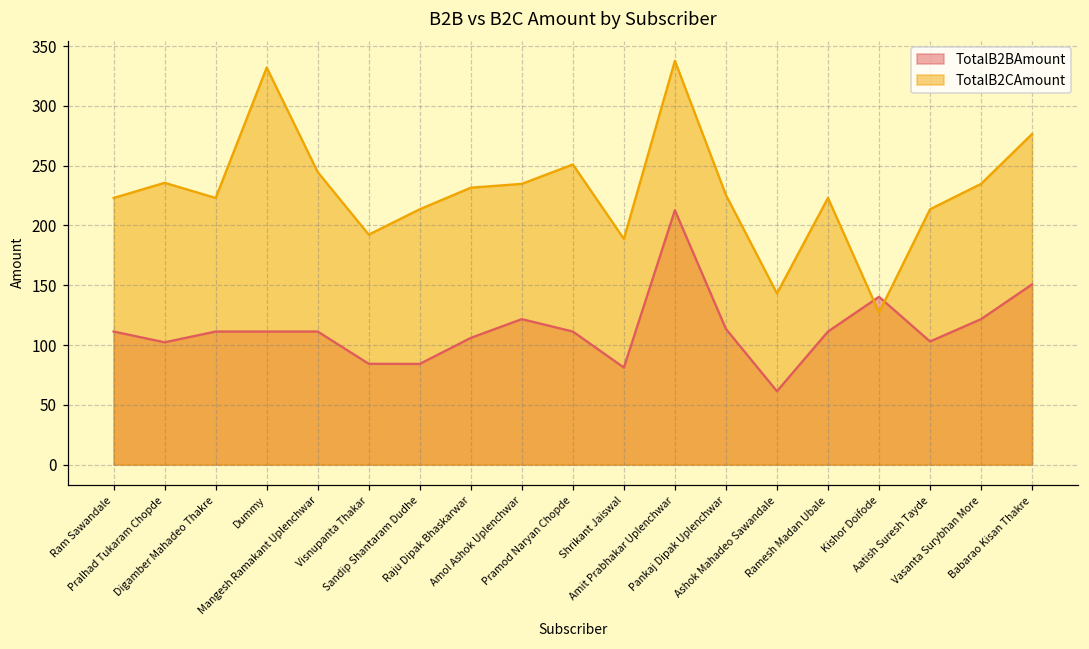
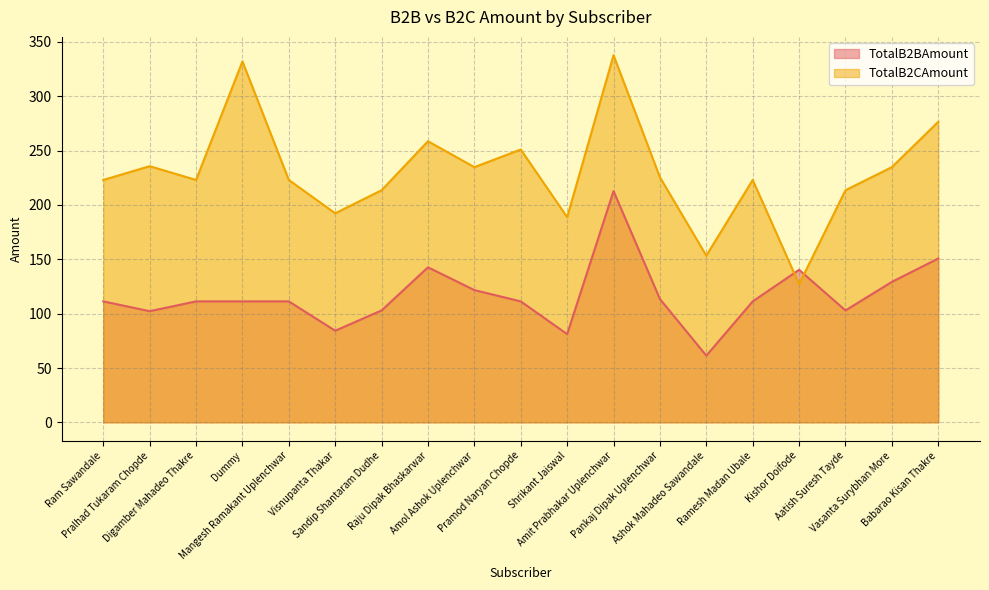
  {
    "TotalB2BAmount": {
      "Ram Sawandale": 111,
      "Pralhad Tukaram Chopde": 102,
      "Digamber Mahadeo Thakre": 111,
      "Dummy": 111,
      "Mangesh Ramakant Uplenchwar": 111,
      "Visnupanta Thakar": 84,
-     "Sandip Shantaram Dudhe": 84,
-     "Raju Dipak Bhaskarwar": 106,
+     "Sandip Shantaram Dudhe": 103,
+     "Raju Dipak Bhaskarwar": 143,
      "Amol Ashok Uplenchwar": 122,
      "Pramod Naryan Chopde": 111,
      "Shrikant Jaiswal": 81,
      "Amit Prabhakar Uplenchwar": 213,
      "Pankaj Dipak Uplenchwar": 113,
      "Ashok Mahadeo Sawandale": 61,
      "Ramesh Madan Ubale": 111,
      "Kishor Doifode": 140,
      "Aatish Suresh Tayde": 103,
-     "Vasanta Surybhan More": 122,
+     "Vasanta Surybhan More": 129,
      "Babarao Kisan Thakre": 151
    },
    "TotalB2CAmount": {
      "Ram Sawandale": 223,
      "Pralhad Tukaram Chopde": 236,
      "Digamber Mahadeo Thakre": 223,
      "Dummy": 332,
-     "Mangesh Ramakant Uplenchwar": 245,
+     "Mangesh Ramakant Uplenchwar": 223,
      "Visnupanta Thakar": 192,
      "Sandip Shantaram Dudhe": 214,
-     "Raju Dipak Bhaskarwar": 232,
+     "Raju Dipak Bhaskarwar": 259,
      "Amol Ashok Uplenchwar": 235,
      "Pramod Naryan Chopde": 251,
      "Shrikant Jaiswal": 189,
      "Amit Prabhakar Uplenchwar": 338,
      "Pankaj Dipak Uplenchwar": 226,
-     "Ashok Mahadeo Sawandale": 143,
+     "Ashok Mahadeo Sawandale": 153,
      "Ramesh Madan Ubale": 223,
      "Kishor Doifode": 127,
      "Aatish Suresh Tayde": 214,
      "Vasanta Surybhan More": 235,
      "Babarao Kisan Thakre": 277
    }
  }
